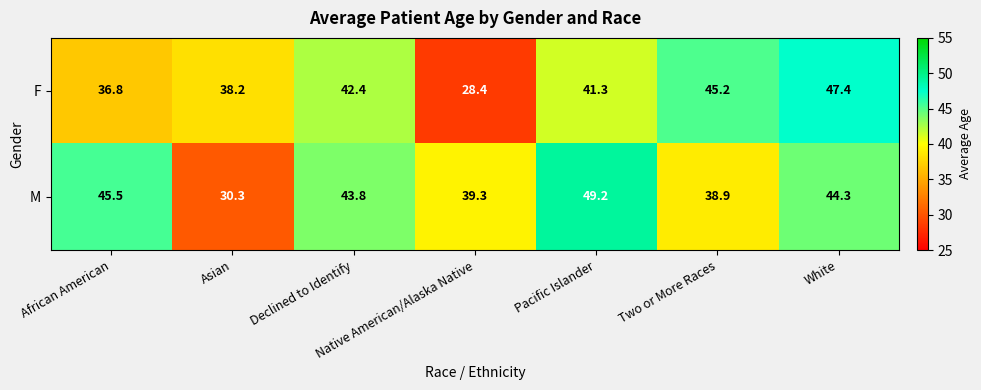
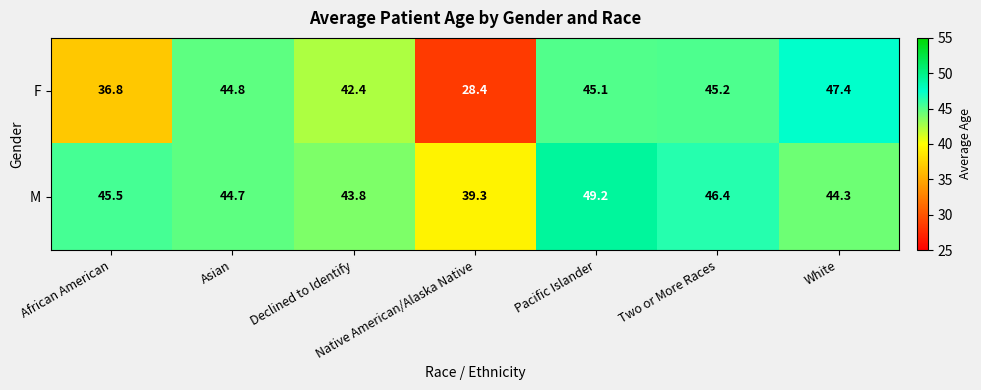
  {
    "F": {
      "African American": 36.8,
-     "Asian": 38.2,
+     "Asian": 44.8,
      "Declined to Identify": 42.4,
      "Native American/Alaska Native": 28.4,
-     "Pacific Islander": 41.3,
+     "Pacific Islander": 45.1,
      "Two or More Races": 45.2,
      "White": 47.4
    },
    "M": {
      "African American": 45.5,
-     "Asian": 30.3,
+     "Asian": 44.7,
      "Declined to Identify": 43.8,
      "Native American/Alaska Native": 39.3,
      "Pacific Islander": 49.2,
-     "Two or More Races": 38.9,
+     "Two or More Races": 46.4,
      "White": 44.3
    }
  }
